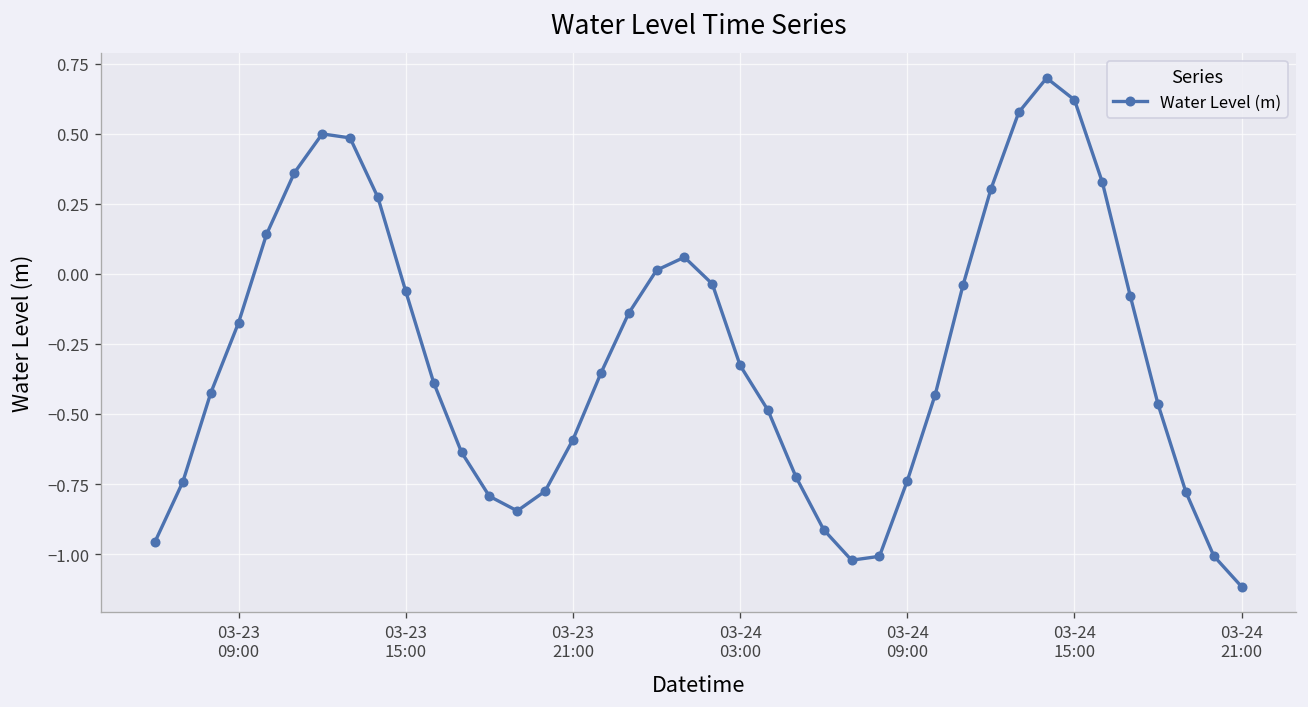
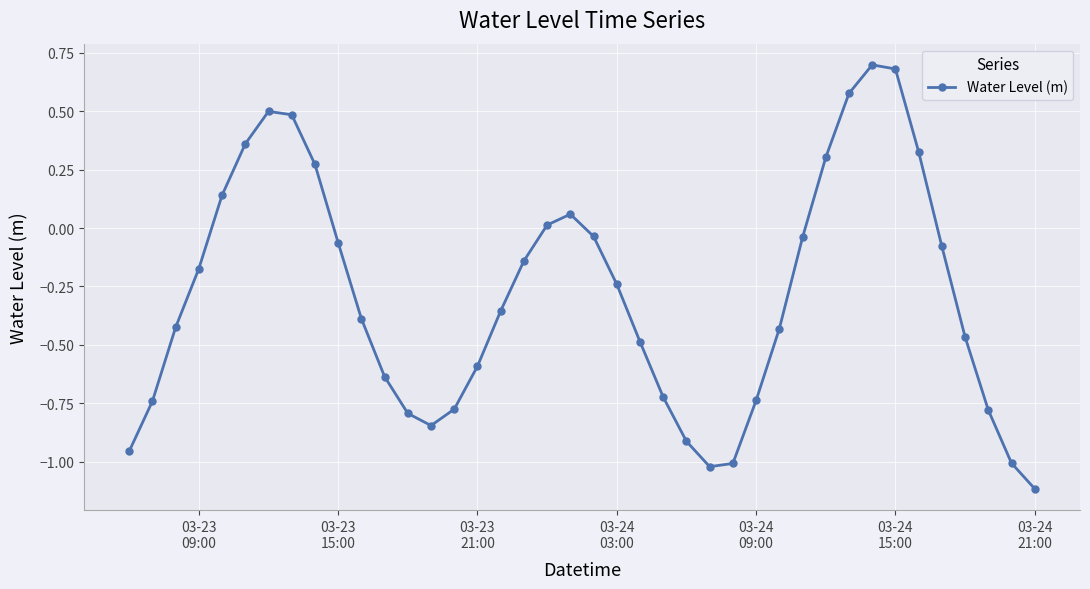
  {
    "03-23 09:00": -0.17,
    "03-23 15:00": -0.06,
    "03-23 21:00": -0.59,
-   "03-24 03:00": -0.33,
+   "03-24 03:00": -0.24,
    "03-24 09:00": -0.74,
-   "03-24 15:00": 0.62,
+   "03-24 15:00": 0.68,
    "03-24 21:00": -1.12
  }
